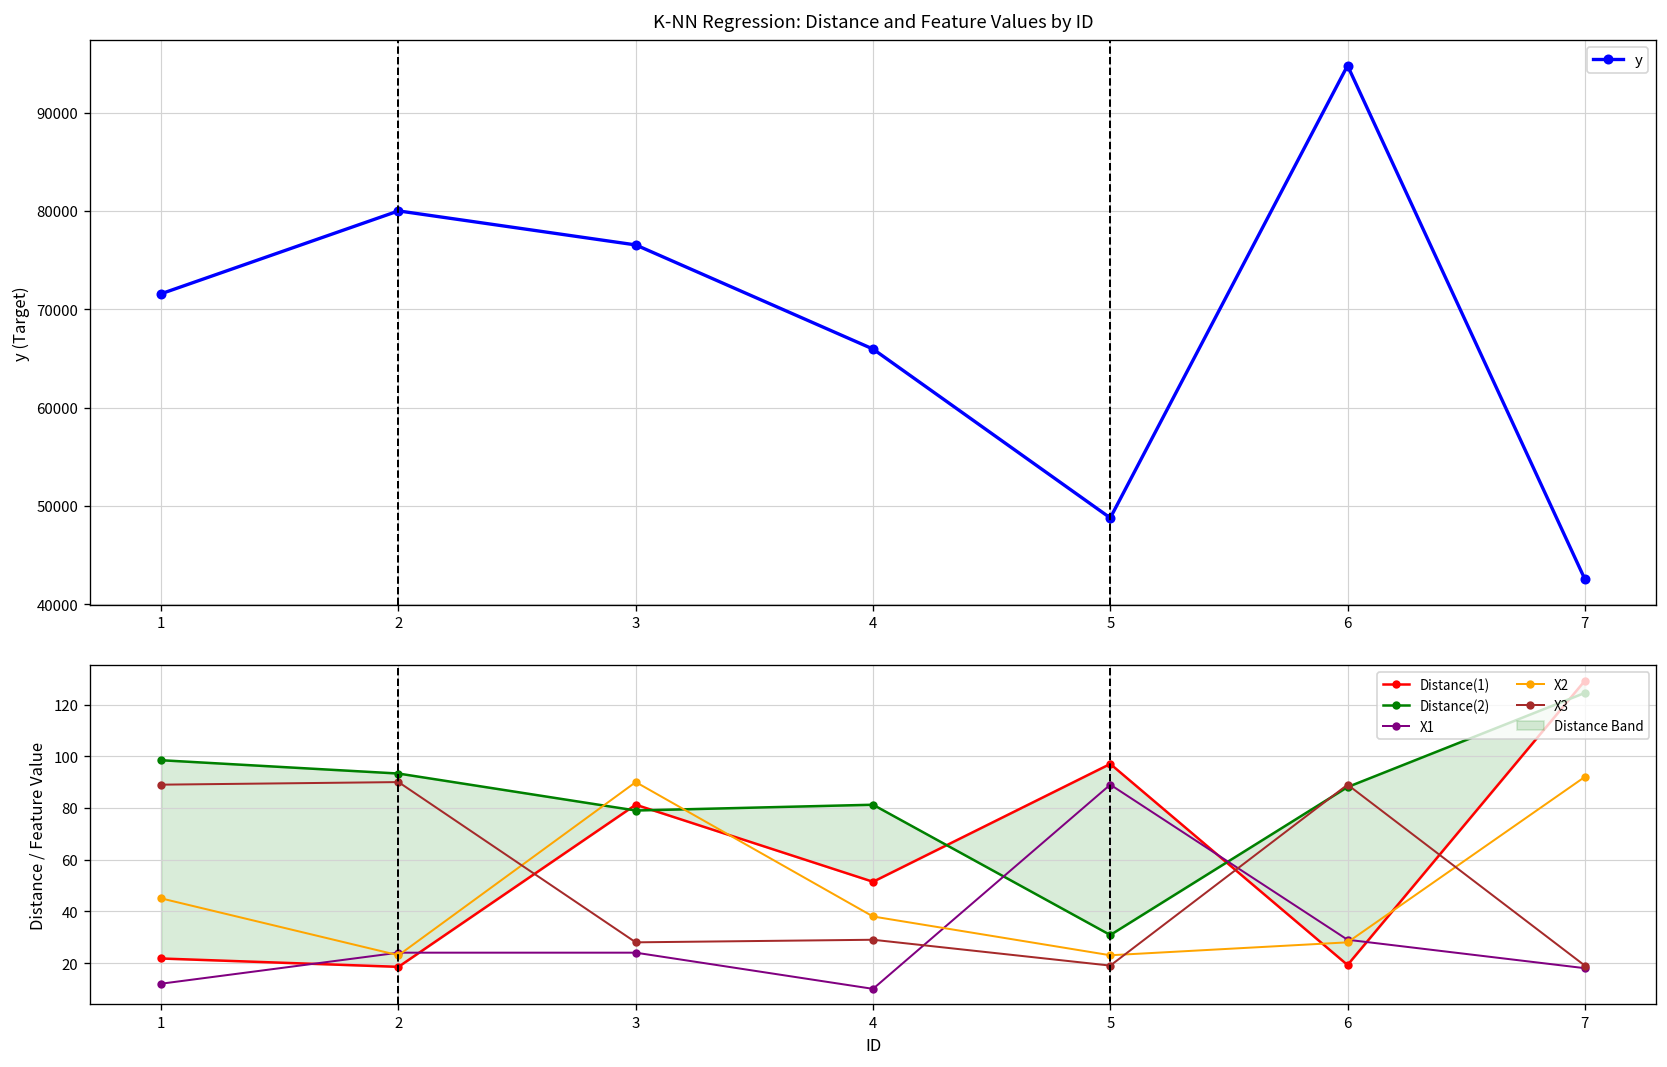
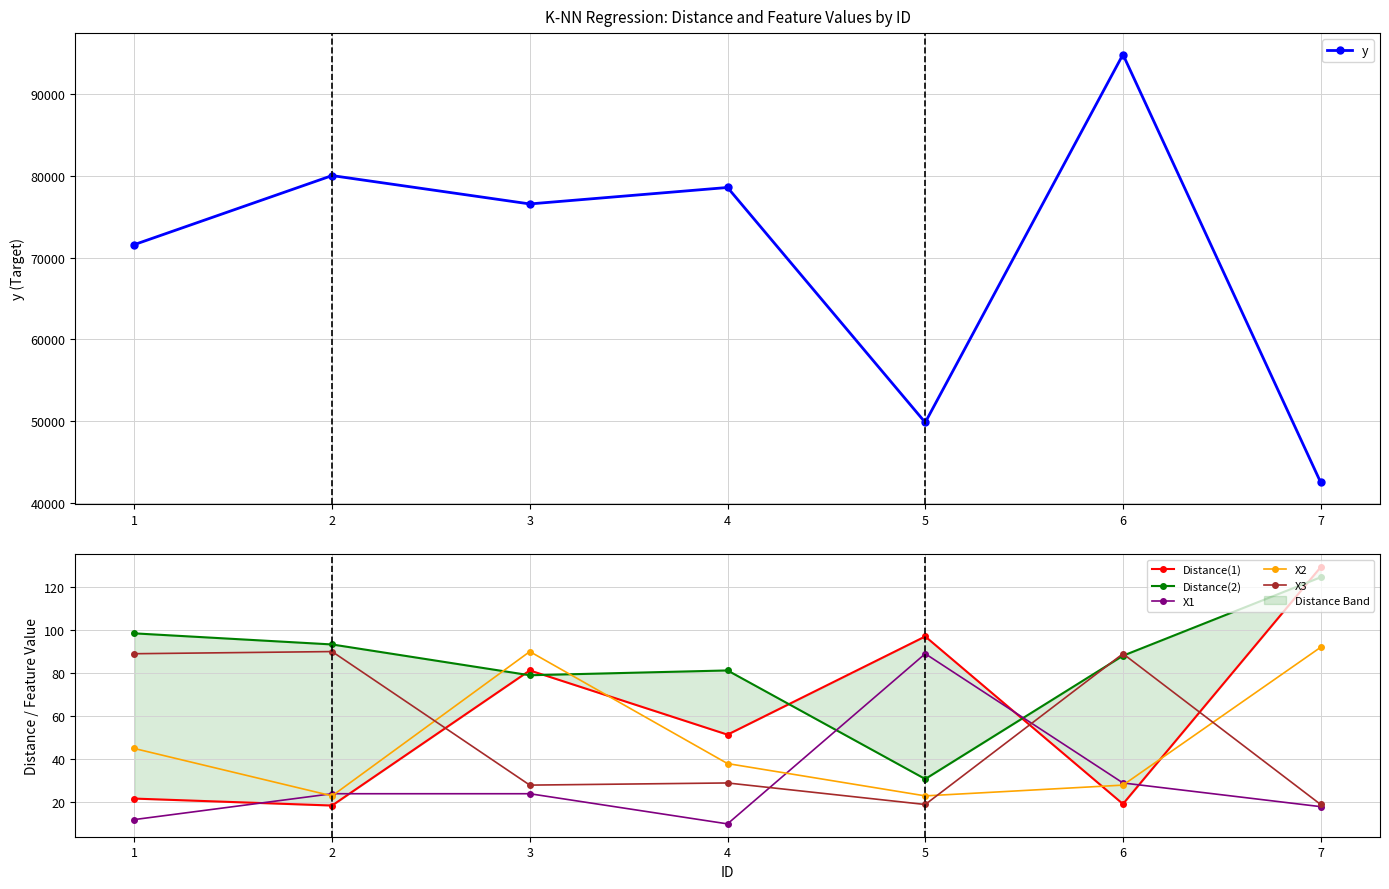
  {
    "K-NN Regression: Distance and Feature Values by ID": {
      "1": 72000,
      "2": 80000,
      "3": 77000,
-     "4": 66000,
-     "5": 49000,
+     "4": 79000,
+     "5": 50000,
      "6": 95000,
      "7": 43000
    }
  }
